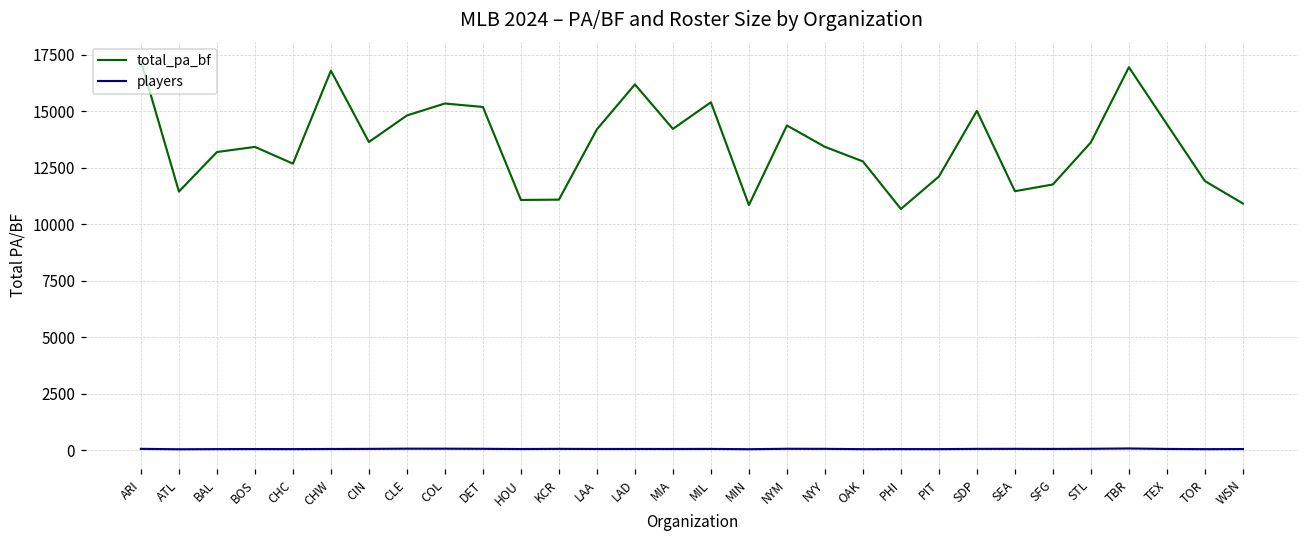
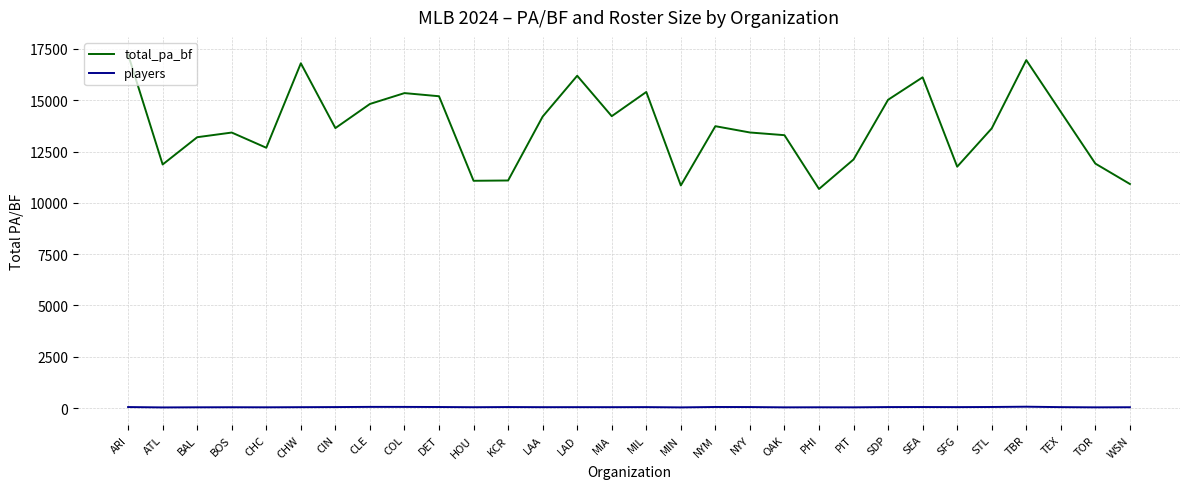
  {
    "total_pa_bf": {
-     "ATL": 11400,
+     "ATL": 11900,
      "BAL": 13200,
      "BOS": 13400,
      "CHC": 12700,
      "CHW": 16800,
      "CIN": 13600,
      "CLE": 14800,
      "COL": 15300,
      "DET": 15200,
      "HOU": 11100,
      "KCR": 11100,
      "LAA": 14200,
      "LAD": 16200,
      "MIA": 14200,
      "MIL": 15400,
      "MIN": 10800,
-     "NYM": 14400,
+     "NYM": 13700,
      "NYY": 13400,
-     "OAK": 12800,
+     "OAK": 13300,
      "PHI": 10700,
      "PIT": 12100,
      "SDP": 15000,
-     "SEA": 11500,
+     "SEA": 16100,
      "SFG": 11800,
      "STL": 13600,
      "TBR": 17000,
      "TEX": 14400,
      "TOR": 11900,
      "WSN": 10900
    },
    "players": {
      "ARI": 100,
      "ATL": 0,
      "BAL": 0,
      "BOS": 0,
      "CHC": 0,
      "CHW": 0,
      "CIN": 100,
      "CLE": 100,
      "COL": 100,
      "DET": 100,
      "HOU": 0,
      "KCR": 100,
      "LAA": 0,
      "LAD": 0,
      "MIA": 0,
      "MIL": 0,
      "MIN": 0,
      "NYM": 100,
      "NYY": 100,
      "OAK": 0,
      "PHI": 0,
      "PIT": 0,
      "SDP": 100,
      "SEA": 100,
      "SFG": 0,
      "STL": 100,
      "TBR": 100,
      "TEX": 0,
      "TOR": 0,
      "WSN": 0
    }
  }
